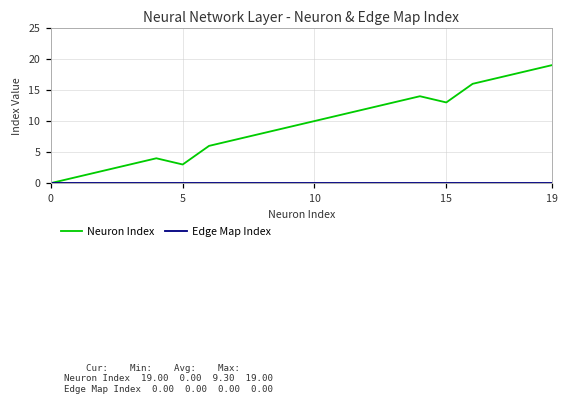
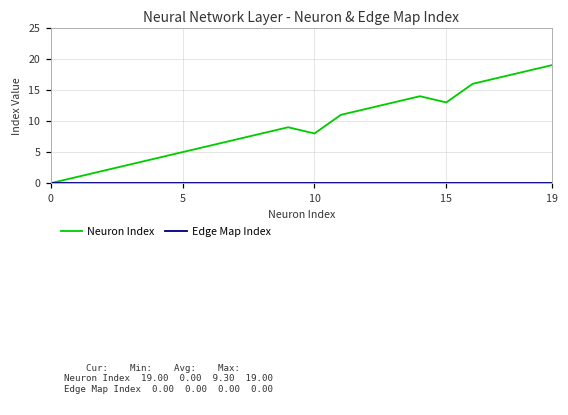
  {
    "Neuron Index": {
-     "5": 3,
-     "10": 10,
+     "5": 5,
+     "10": 8,
      "15": 13,
      "19": 19
    },
    "Edge Map Index": {
      "5": 0,
      "10": 0,
      "15": 0,
      "19": 0
    }
  }
